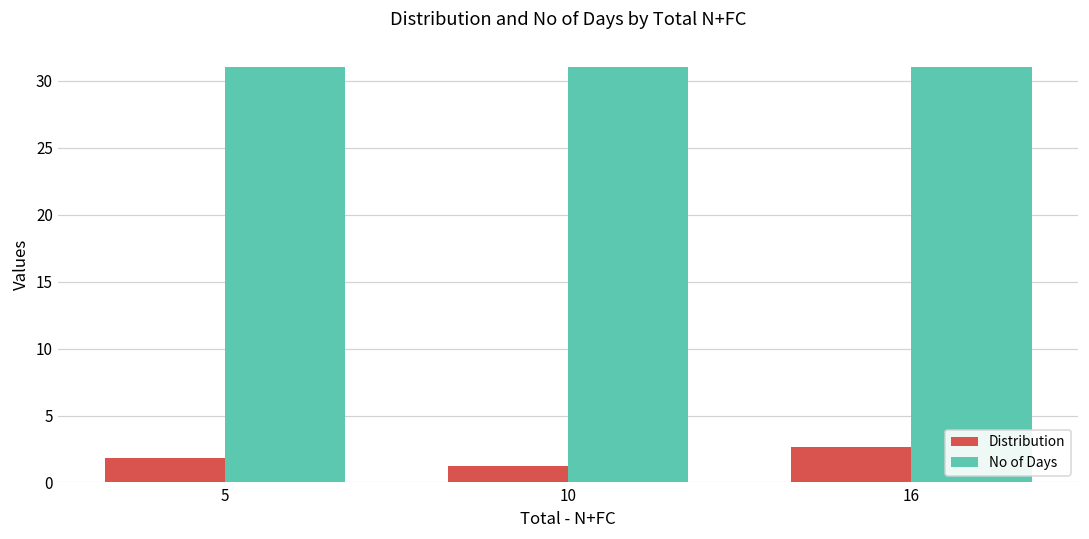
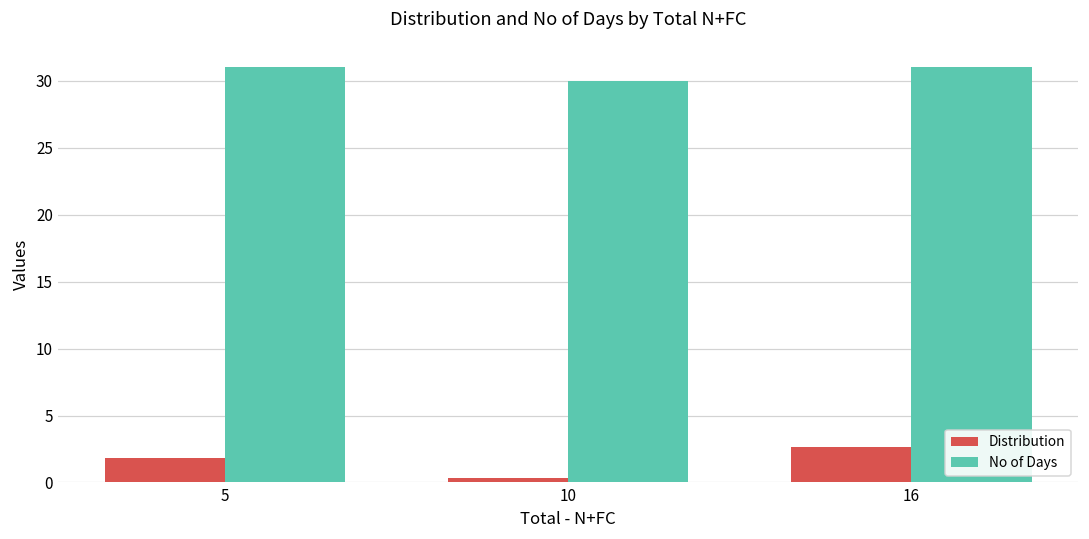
  {
    "Distribution": {
      "5": 1.9,
-     "10": 1.2,
+     "10": 0.3,
      "16": 2.7
    },
    "No of Days": {
      "5": 31,
-     "10": 31,
+     "10": 30,
      "16": 31
    }
  }
